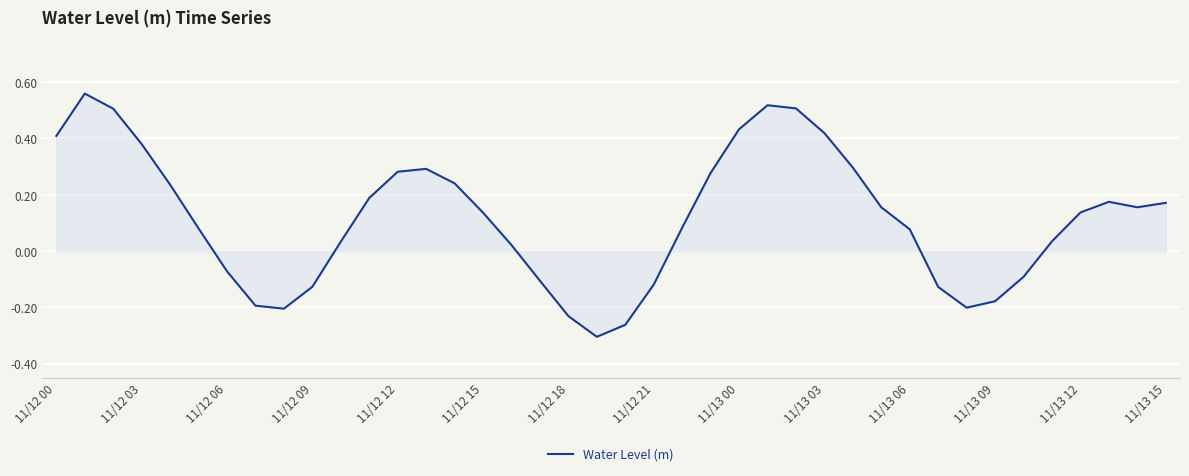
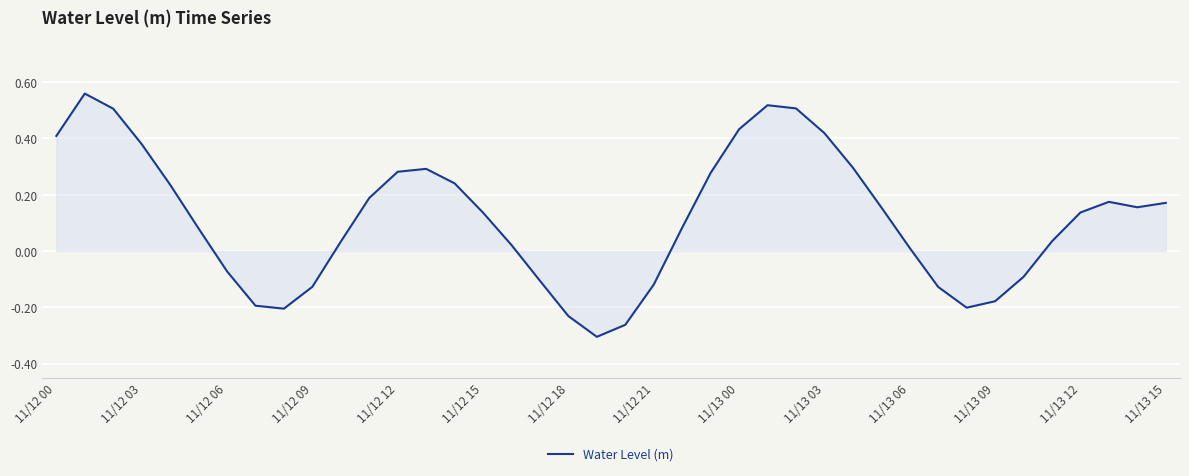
  {
    "Water Level (m)": {
      "11/12 06": -0.07,
      "11/12 09": -0.13,
      "11/12 18": -0.23,
      "11/12 21": -0.12,
-     "11/13 06": 0.08,
+     "11/13 06": 0.01,
      "11/13 09": -0.18
    }
  }
